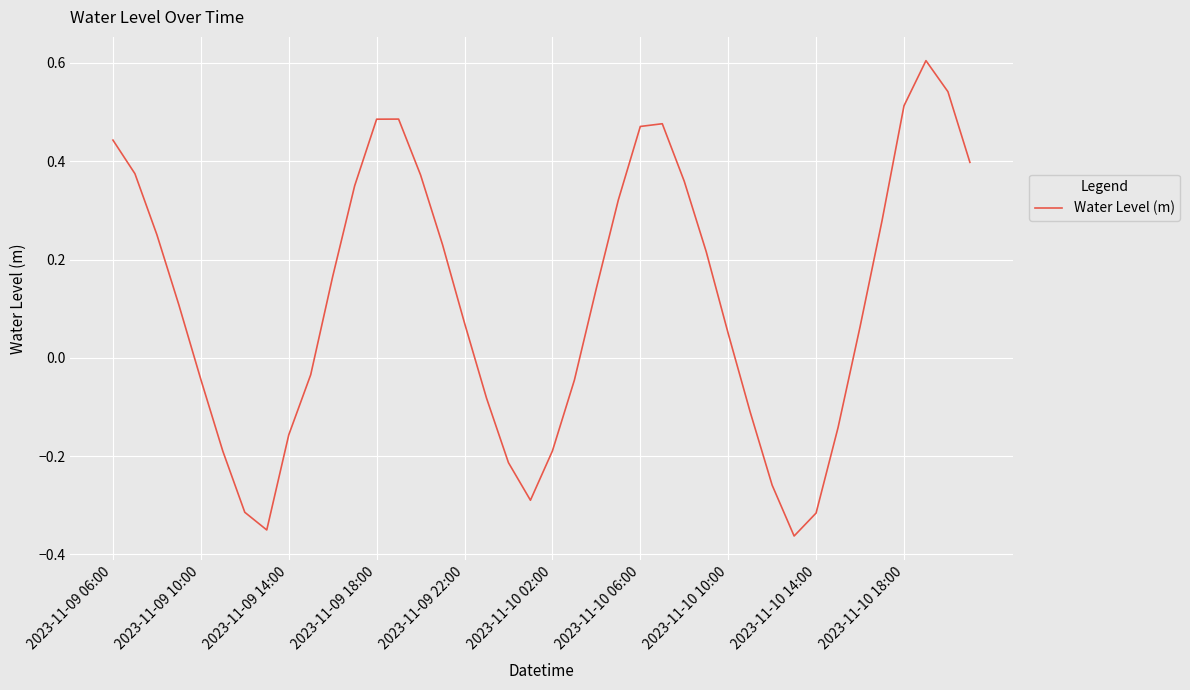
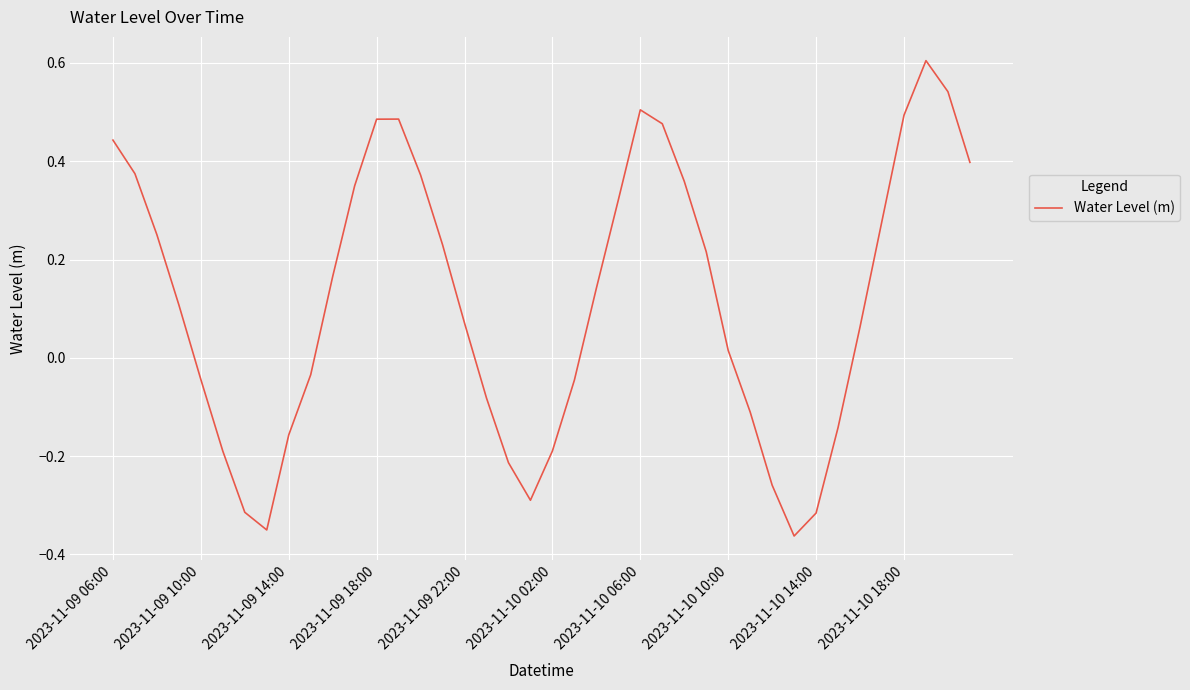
  {
    "2023-11-09 06:00": 0.44,
    "2023-11-09 10:00": -0.04,
    "2023-11-09 14:00": -0.16,
    "2023-11-09 18:00": 0.49,
    "2023-11-09 22:00": 0.07,
    "2023-11-10 02:00": -0.19,
-   "2023-11-10 06:00": 0.47,
-   "2023-11-10 10:00": 0.05,
+   "2023-11-10 06:00": 0.50,
+   "2023-11-10 10:00": 0.02,
    "2023-11-10 14:00": -0.32,
-   "2023-11-10 18:00": 0.51
+   "2023-11-10 18:00": 0.49
  }
